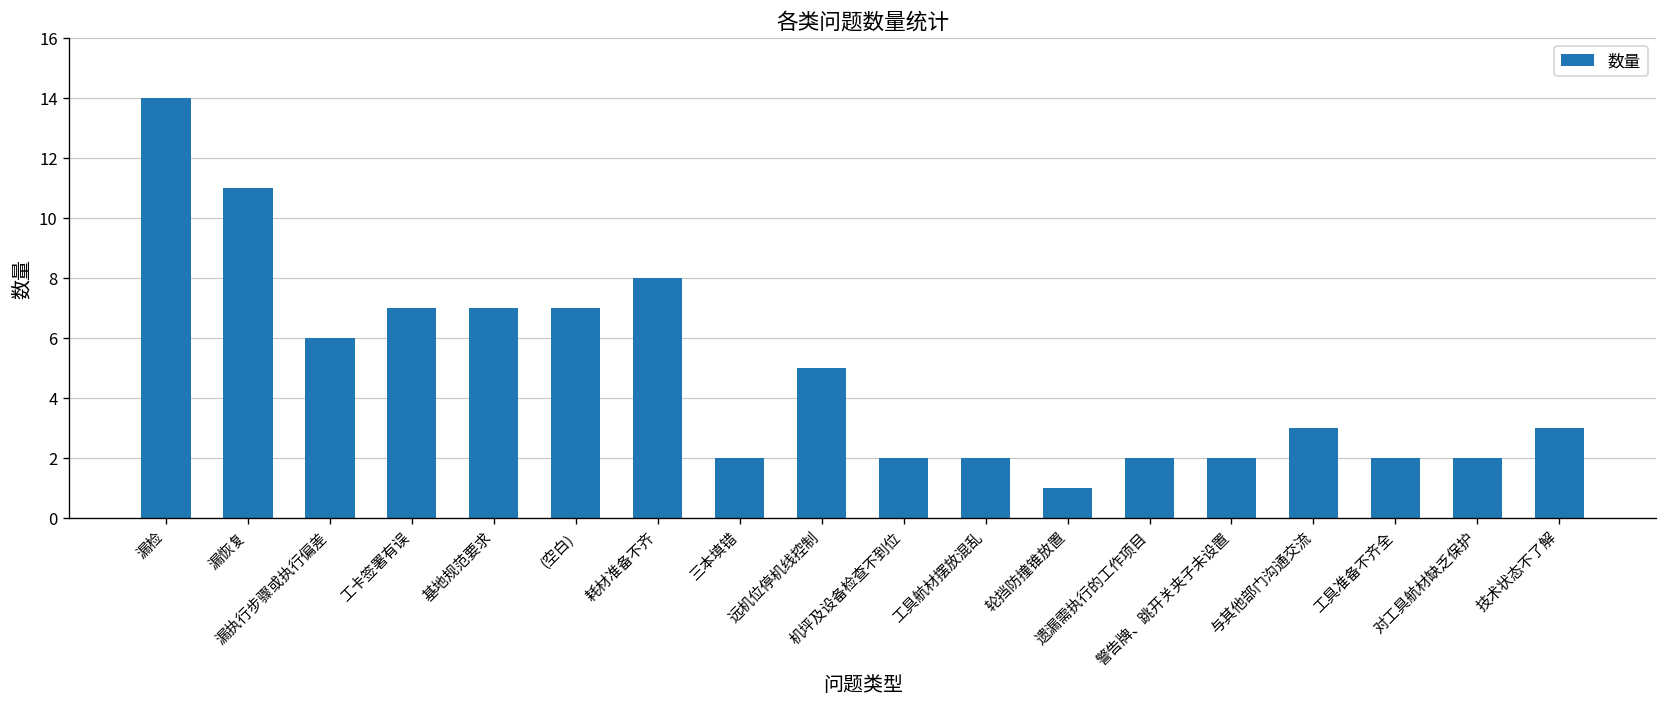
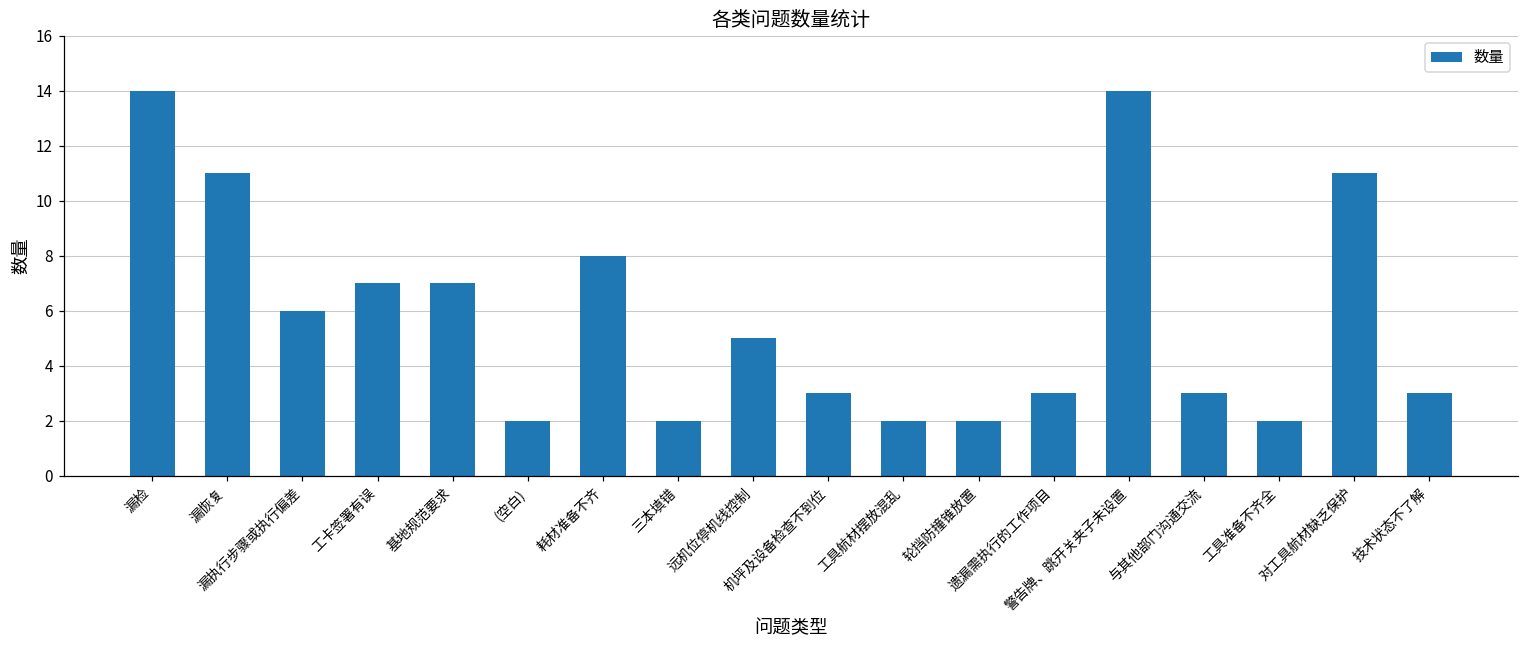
  {
    "漏检": 14,
    "漏恢复": 11,
    "漏执行步骤或执行偏差": 6,
    "工卡签署有误": 7,
    "基地规范要求": 7,
-   "(空白)": 7,
+   "(空白)": 2,
    "耗材准备不齐": 8,
    "三本填错": 2,
    "远机位停机线控制": 5,
-   "机坪及设备检查不到位": 2,
+   "机坪及设备检查不到位": 3,
    "工具航材摆放混乱": 2,
-   "轮挡防撞锥放置": 1,
-   "遗漏需执行的工作项目": 2,
-   "警告牌、跳开关夹子未设置": 2,
+   "轮挡防撞锥放置": 2,
+   "遗漏需执行的工作项目": 3,
+   "警告牌、跳开关夹子未设置": 14,
    "与其他部门沟通交流": 3,
    "工具准备不齐全": 2,
-   "对工具航材缺乏保护": 2,
+   "对工具航材缺乏保护": 11,
    "技术状态不了解": 3
  }
